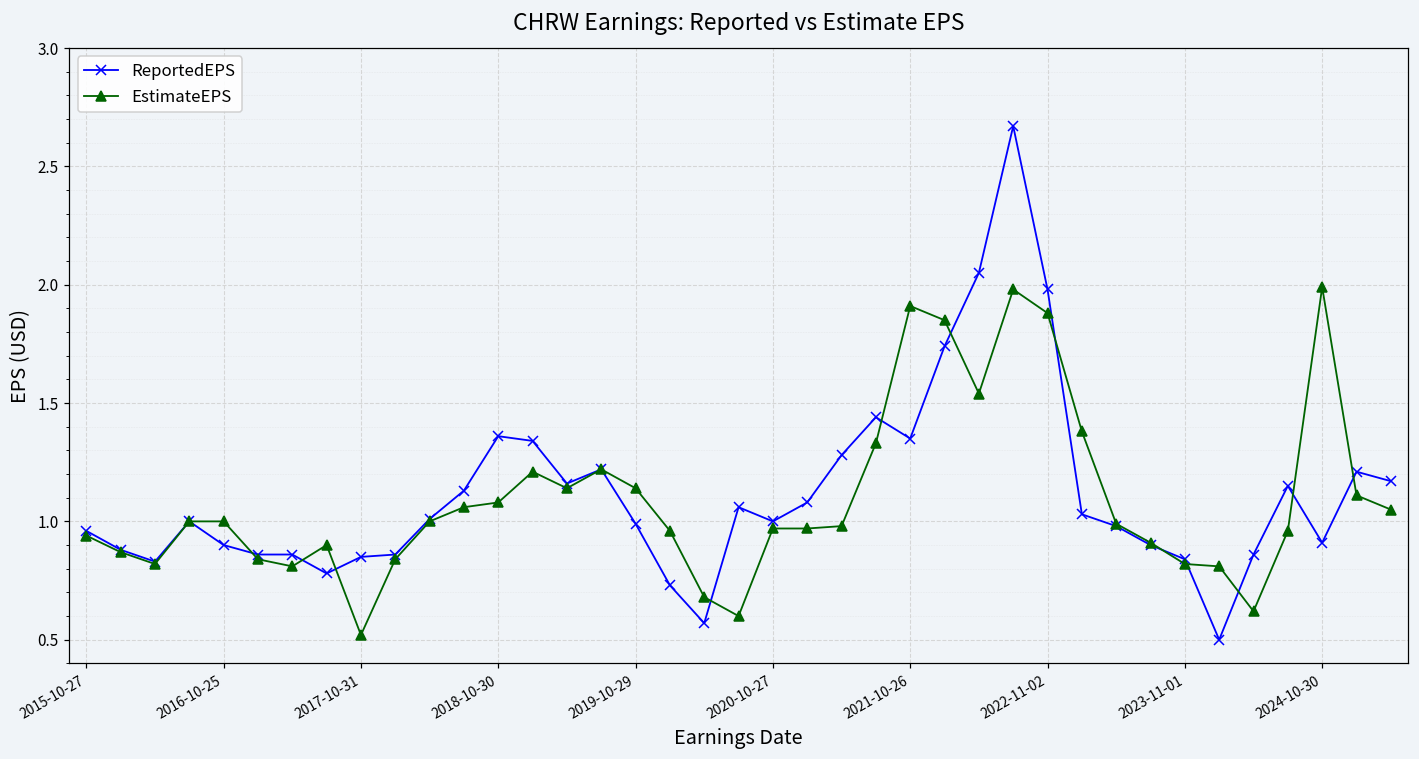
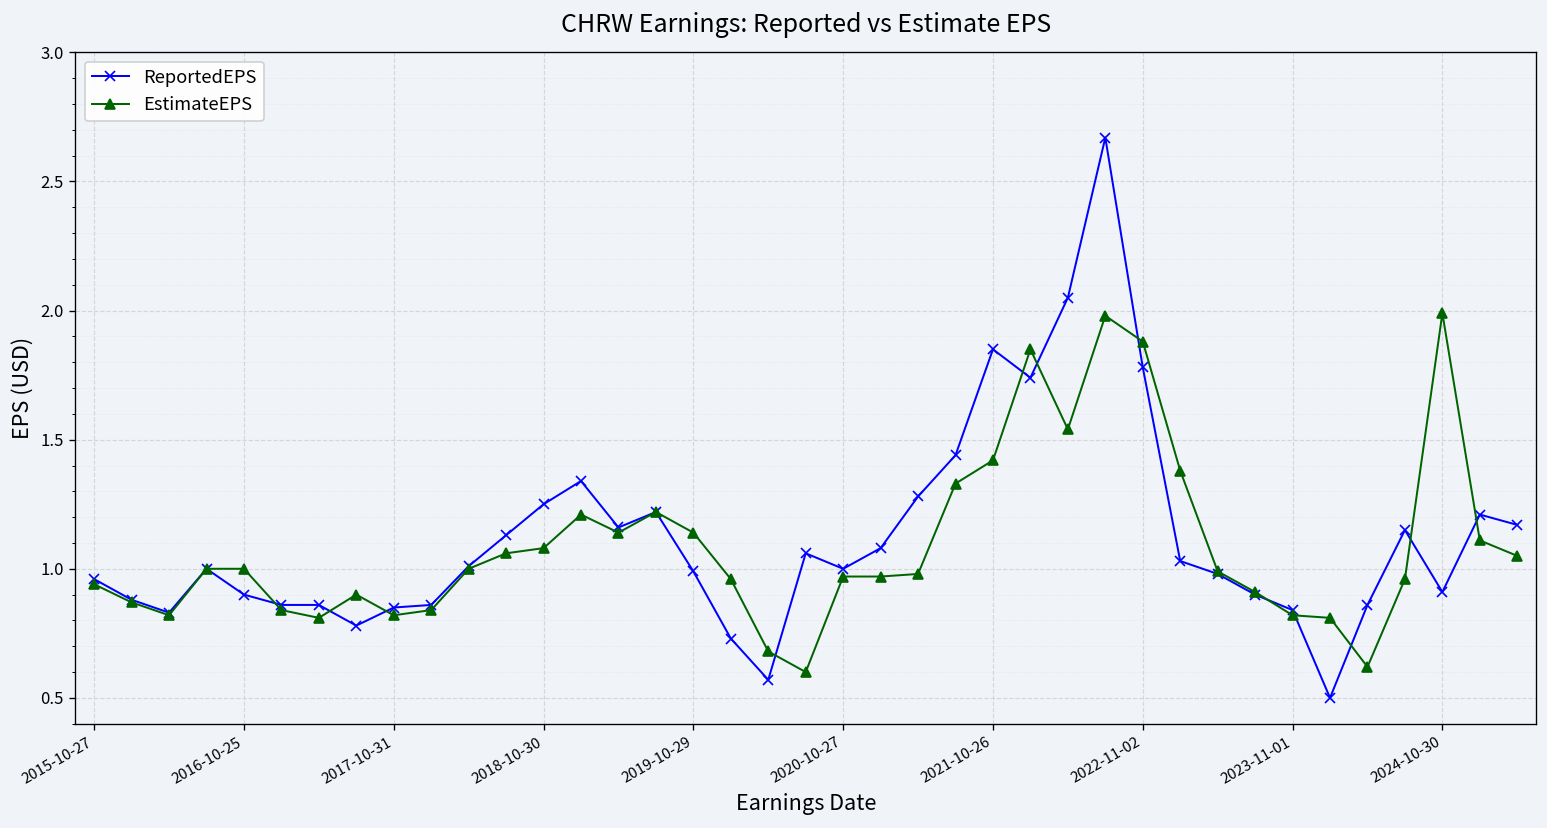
  {
    "ReportedEPS": {
      "2015-10-27": 0.96,
      "2016-10-25": 0.90,
      "2017-10-31": 0.85,
-     "2018-10-30": 1.36,
+     "2018-10-30": 1.25,
      "2019-10-29": 0.99,
      "2020-10-27": 1.00,
-     "2021-10-26": 1.35,
-     "2022-11-02": 1.98,
+     "2021-10-26": 1.85,
+     "2022-11-02": 1.78,
      "2023-11-01": 0.84,
      "2024-10-30": 0.91
    },
    "EstimateEPS": {
      "2015-10-27": 0.94,
      "2016-10-25": 1.00,
-     "2017-10-31": 0.52,
+     "2017-10-31": 0.82,
      "2018-10-30": 1.08,
      "2019-10-29": 1.14,
      "2020-10-27": 0.97,
-     "2021-10-26": 1.91,
+     "2021-10-26": 1.42,
      "2022-11-02": 1.88,
      "2023-11-01": 0.82,
      "2024-10-30": 1.99
    }
  }
